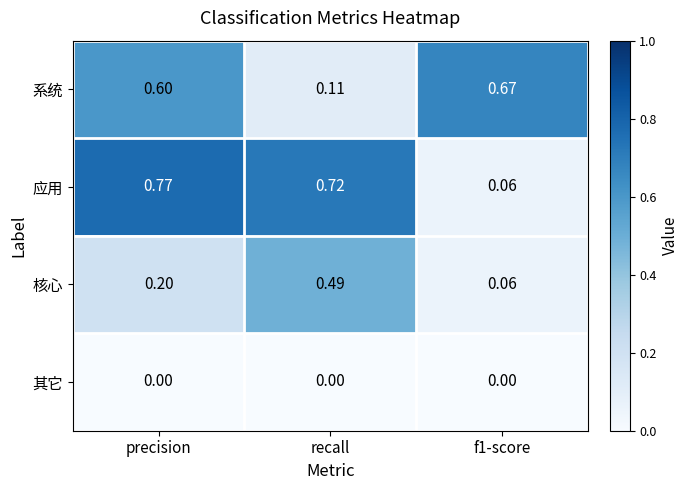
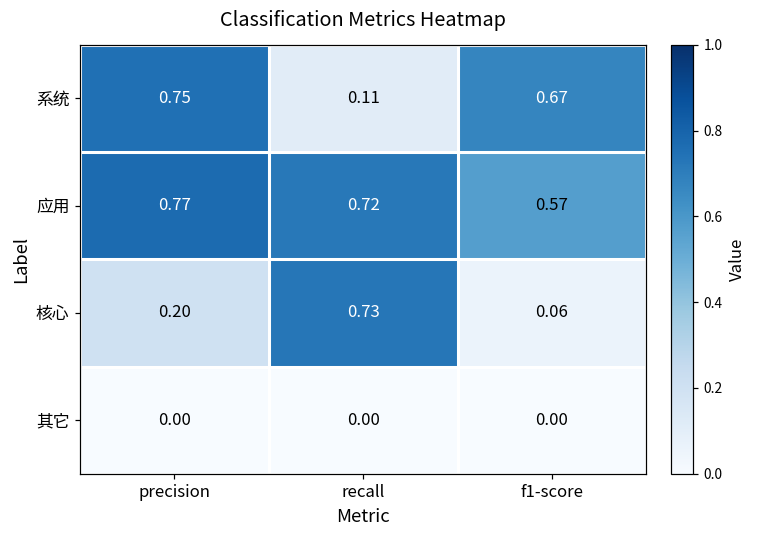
  {
    "系统": {
-     "precision": 0.60,
+     "precision": 0.75,
      "recall": 0.11,
      "f1-score": 0.67
    },
    "应用": {
      "precision": 0.77,
      "recall": 0.72,
-     "f1-score": 0.06
+     "f1-score": 0.57
    },
    "核心": {
      "precision": 0.20,
-     "recall": 0.49,
+     "recall": 0.73,
      "f1-score": 0.06
    },
    "其它": {
      "precision": 0.00,
      "recall": 0.00,
      "f1-score": 0.00
    }
  }
